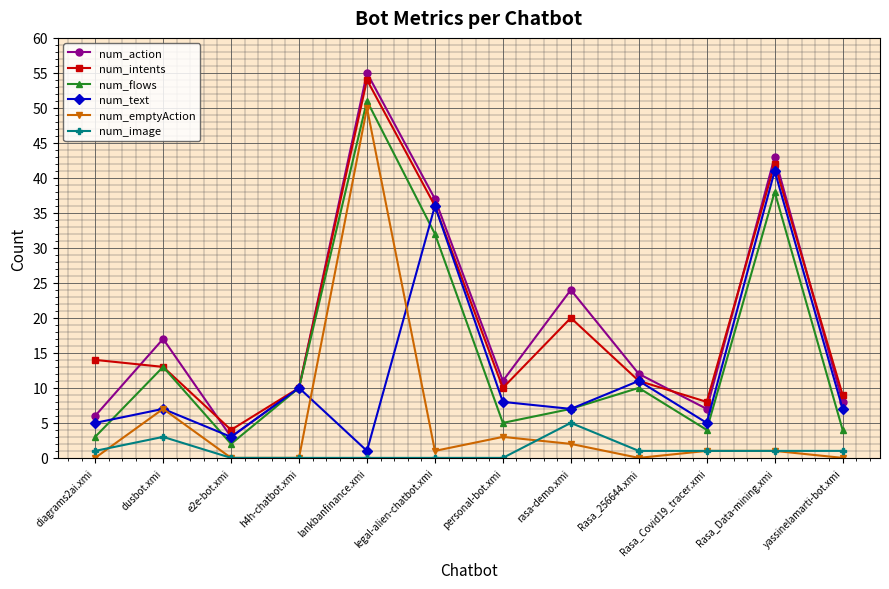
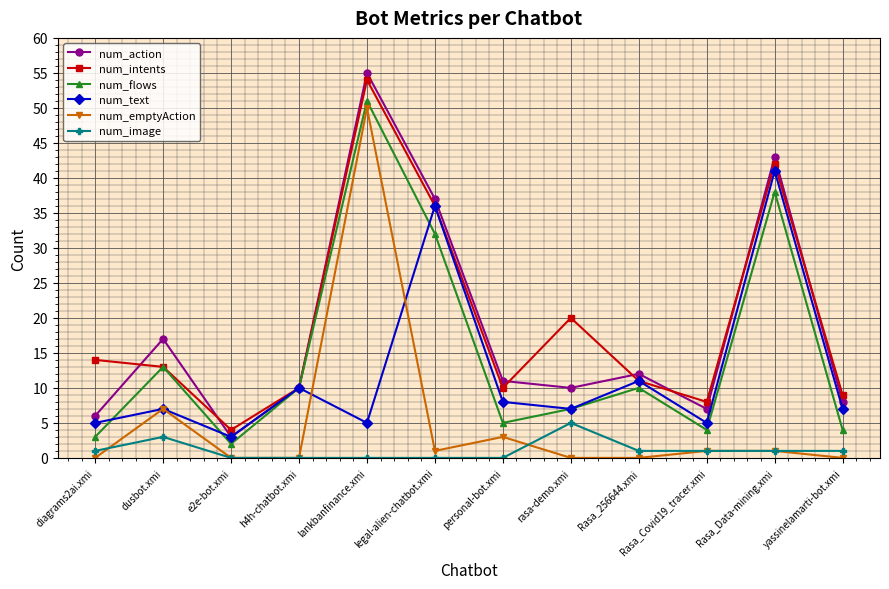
  {
    "num_action": {
      "diagrams2ai.xmi": 6,
      "dusbot.xmi": 17,
      "lankbanfinance.xmi": 55,
      "legal-alien-chatbot.xmi": 37,
      "personal-bot.xmi": 11,
-     "rasa-demo.xmi": 24,
+     "rasa-demo.xmi": 10,
      "Rasa_256644.xmi": 12,
      "Rasa_Covid19_tracer.xmi": 7,
      "Rasa_Data-mining.xmi": 43,
      "yassinelamarti-bot.xmi": 8
    },
    "num_intents": {
      "diagrams2ai.xmi": 14,
      "e2e-bot.xmi": 4,
      "lankbanfinance.xmi": 54,
      "personal-bot.xmi": 10,
      "rasa-demo.xmi": 20,
      "Rasa_Covid19_tracer.xmi": 8,
      "Rasa_Data-mining.xmi": 42,
      "yassinelamarti-bot.xmi": 9
    },
    "num_flows": {
      "diagrams2ai.xmi": 3,
      "e2e-bot.xmi": 2,
      "lankbanfinance.xmi": 51,
      "legal-alien-chatbot.xmi": 32,
      "personal-bot.xmi": 5,
      "Rasa_256644.xmi": 10,
      "Rasa_Covid19_tracer.xmi": 4,
      "Rasa_Data-mining.xmi": 38,
      "yassinelamarti-bot.xmi": 4
    },
    "num_text": {
      "diagrams2ai.xmi": 5,
-     "lankbanfinance.xmi": 1,
+     "lankbanfinance.xmi": 5,
      "personal-bot.xmi": 8,
      "Rasa_Covid19_tracer.xmi": 5,
      "Rasa_Data-mining.xmi": 41,
      "yassinelamarti-bot.xmi": 7
    },
    "num_emptyAction": {
      "diagrams2ai.xmi": 0,
      "lankbanfinance.xmi": 50,
      "legal-alien-chatbot.xmi": 1,
      "personal-bot.xmi": 3,
-     "rasa-demo.xmi": 2,
+     "rasa-demo.xmi": 0,
      "Rasa_256644.xmi": 0,
      "yassinelamarti-bot.xmi": 0
    },
    "num_image": {
      "diagrams2ai.xmi": 1,
      "dusbot.xmi": 3,
      "lankbanfinance.xmi": 0,
      "legal-alien-chatbot.xmi": 0,
      "personal-bot.xmi": 0,
      "rasa-demo.xmi": 5,
      "Rasa_256644.xmi": 1,
      "yassinelamarti-bot.xmi": 1
    }
  }
